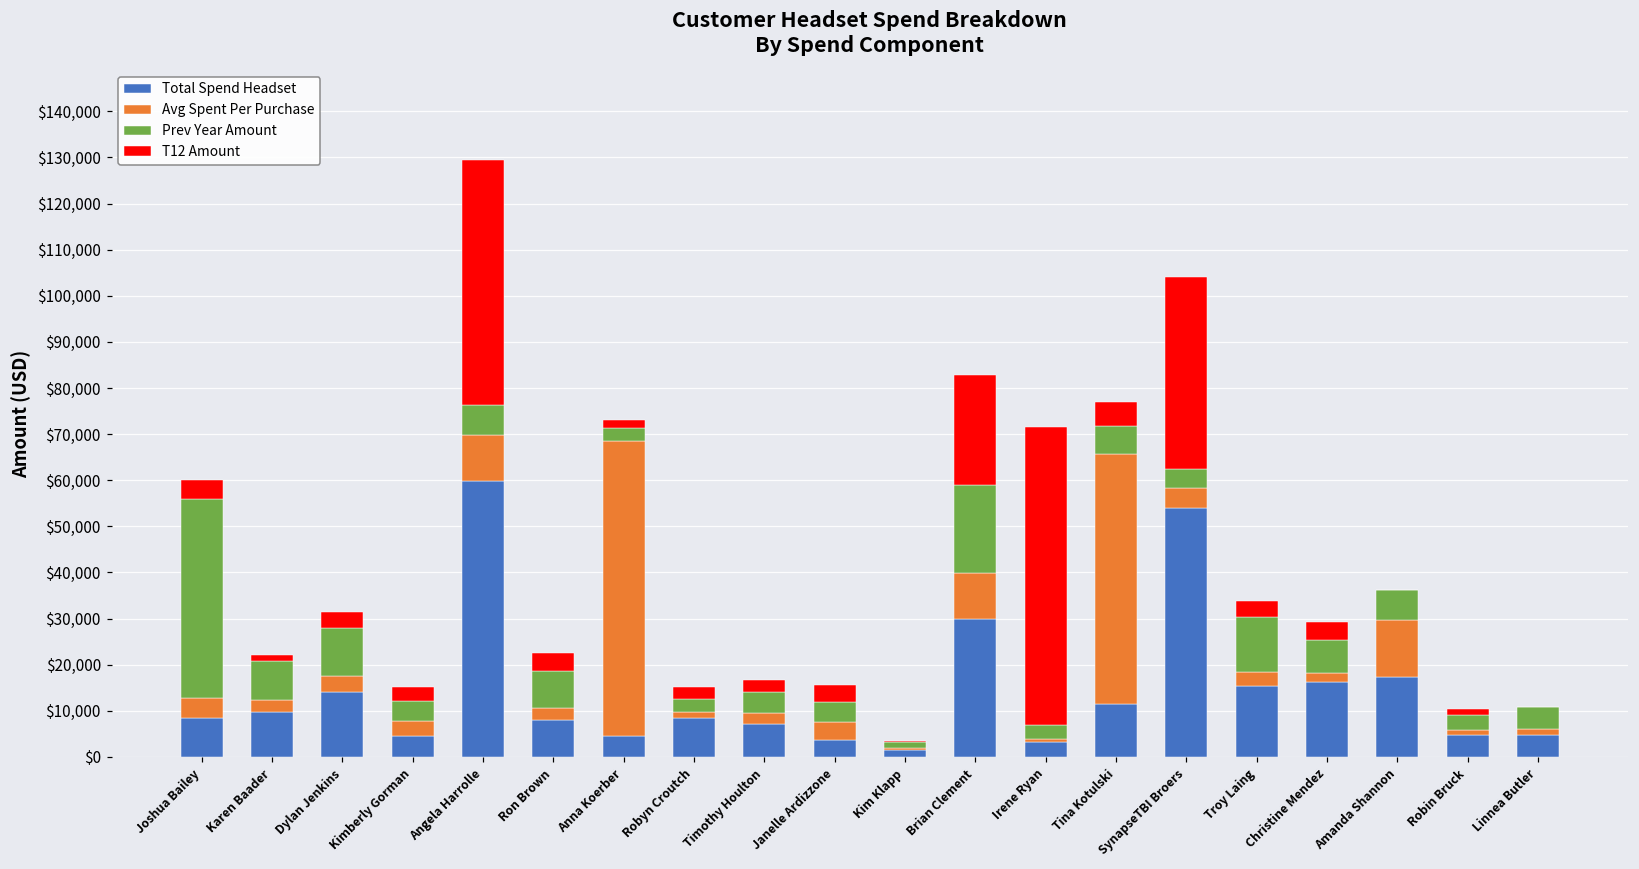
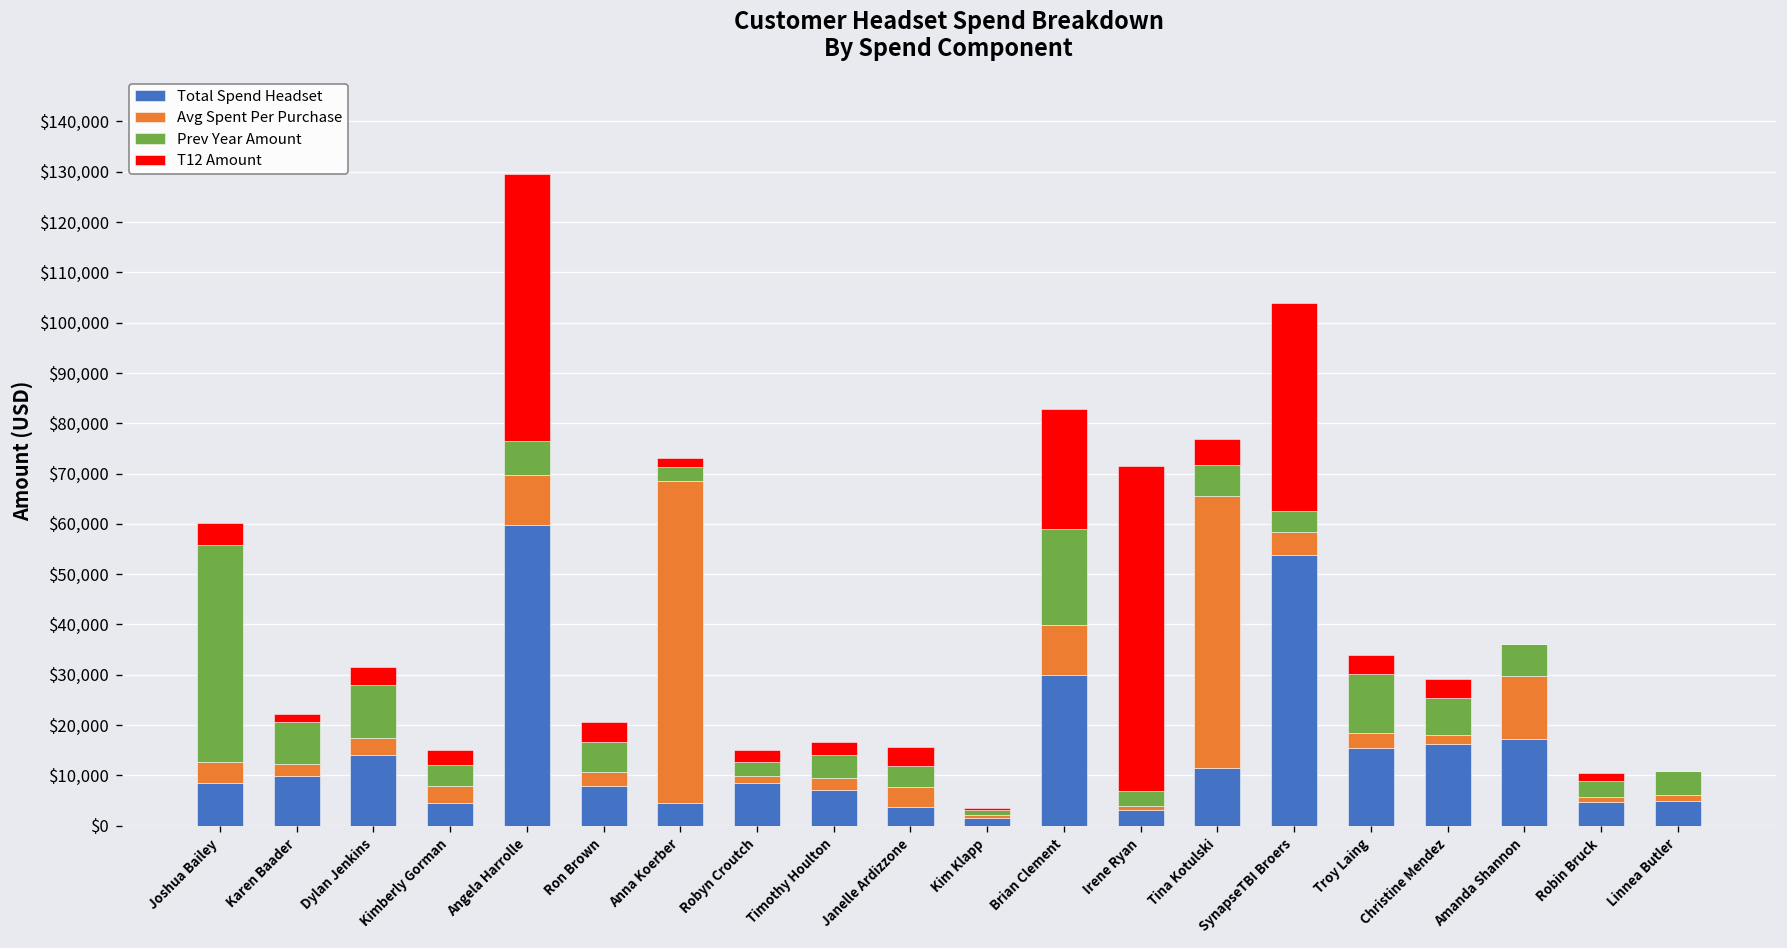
  {
    "Total Spend Headset": {
      "Joshua Bailey": "$8,000",
      "Karen Baader": "$10,000",
      "Dylan Jenkins": "$14,000",
      "Kimberly Gorman": "$4,000",
      "Angela Harrolle": "$60,000",
      "Ron Brown": "$8,000",
      "Anna Koerber": "$4,000",
      "Robyn Croutch": "$8,000",
      "Timothy Houlton": "$7,000",
      "Janelle Ardizzone": "$4,000",
      "Kim Klapp": "$2,000",
      "Brian Clement": "$30,000",
      "Irene Ryan": "$3,000",
      "Tina Kotulski": "$11,000",
      "SynapseTBI Broers": "$54,000",
      "Troy Laing": "$15,000",
      "Christine Mendez": "$16,000",
      "Amanda Shannon": "$17,000",
      "Robin Bruck": "$5,000",
      "Linnea Butler": "$5,000"
    },
    "Avg Spent Per Purchase": {
      "Joshua Bailey": "$4,000",
      "Karen Baader": "$3,000",
      "Dylan Jenkins": "$3,000",
      "Kimberly Gorman": "$3,000",
      "Angela Harrolle": "$10,000",
      "Ron Brown": "$3,000",
      "Anna Koerber": "$64,000",
      "Robyn Croutch": "$1,000",
      "Timothy Houlton": "$2,000",
      "Janelle Ardizzone": "$4,000",
      "Brian Clement": "$10,000",
      "Irene Ryan": "$1,000",
      "Tina Kotulski": "$54,000",
      "SynapseTBI Broers": "$4,000",
      "Troy Laing": "$3,000",
      "Christine Mendez": "$2,000",
      "Amanda Shannon": "$12,000",
      "Robin Bruck": "$1,000",
      "Linnea Butler": "$1,000"
    },
    "Prev Year Amount": {
      "Joshua Bailey": "$43,000",
      "Karen Baader": "$8,000",
      "Dylan Jenkins": "$11,000",
      "Kimberly Gorman": "$4,000",
      "Angela Harrolle": "$7,000",
-     "Ron Brown": "$8,000",
+     "Ron Brown": "$6,000",
      "Anna Koerber": "$3,000",
      "Robyn Croutch": "$3,000",
      "Timothy Houlton": "$5,000",
      "Janelle Ardizzone": "$4,000",
      "Kim Klapp": "$1,000",
      "Brian Clement": "$19,000",
      "Irene Ryan": "$3,000",
      "Tina Kotulski": "$6,000",
      "SynapseTBI Broers": "$4,000",
      "Troy Laing": "$12,000",
      "Christine Mendez": "$7,000",
      "Amanda Shannon": "$6,000",
      "Robin Bruck": "$3,000",
      "Linnea Butler": "$5,000"
    },
    "T12 Amount": {
      "Joshua Bailey": "$4,000",
      "Karen Baader": "$1,000",
      "Dylan Jenkins": "$3,000",
      "Kimberly Gorman": "$3,000",
      "Angela Harrolle": "$53,000",
      "Ron Brown": "$4,000",
      "Anna Koerber": "$2,000",
      "Robyn Croutch": "$3,000",
      "Timothy Houlton": "$3,000",
      "Janelle Ardizzone": "$4,000",
      "Brian Clement": "$24,000",
      "Irene Ryan": "$65,000",
      "Tina Kotulski": "$5,000",
      "SynapseTBI Broers": "$41,000",
      "Troy Laing": "$4,000",
      "Christine Mendez": "$4,000",
      "Amanda Shannon": "$0",
      "Robin Bruck": "$1,000",
      "Linnea Butler": "$0"
    }
  }
